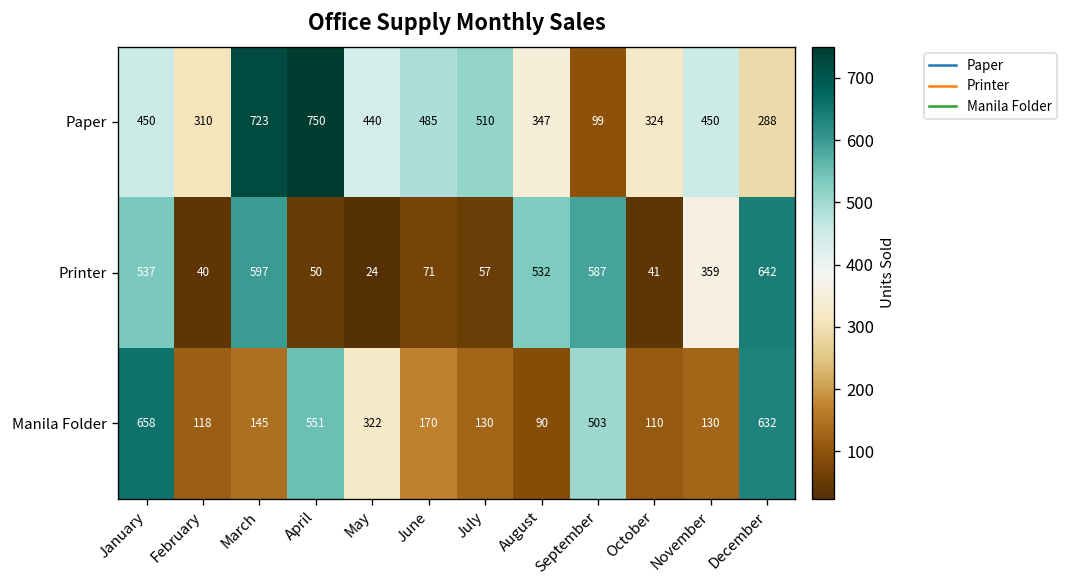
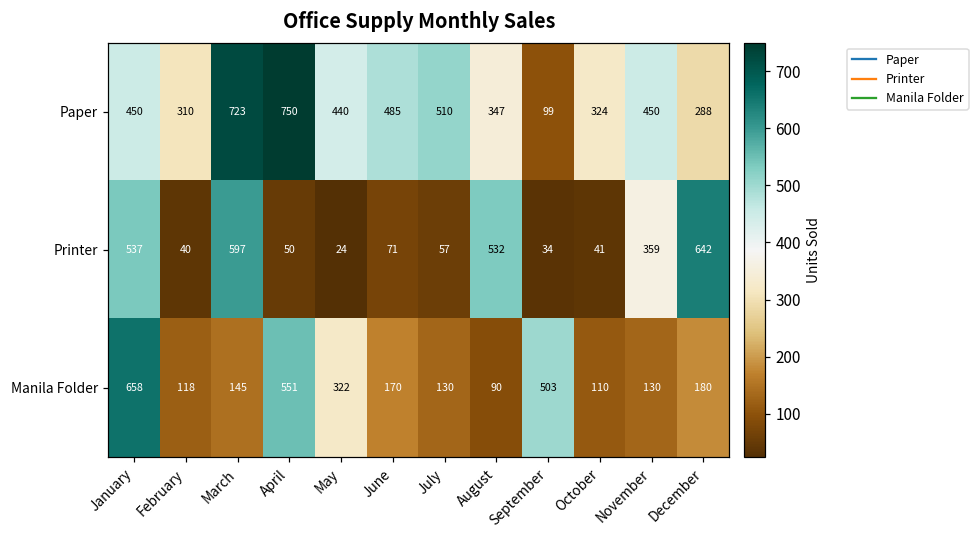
  {
    "Paper": {
      "January": 450,
      "February": 310,
      "March": 723,
      "April": 750,
      "May": 440,
      "June": 485,
      "July": 510,
      "August": 347,
      "September": 99,
      "October": 324,
      "November": 450,
      "December": 288
    },
    "Printer": {
      "January": 537,
      "February": 40,
      "March": 597,
      "April": 50,
      "May": 24,
      "June": 71,
      "July": 57,
      "August": 532,
-     "September": 587,
+     "September": 34,
      "October": 41,
      "November": 359,
      "December": 642
    },
    "Manila Folder": {
      "January": 658,
      "February": 118,
      "March": 145,
      "April": 551,
      "May": 322,
      "June": 170,
      "July": 130,
      "August": 90,
      "September": 503,
      "October": 110,
      "November": 130,
-     "December": 632
+     "December": 180
    }
  }
